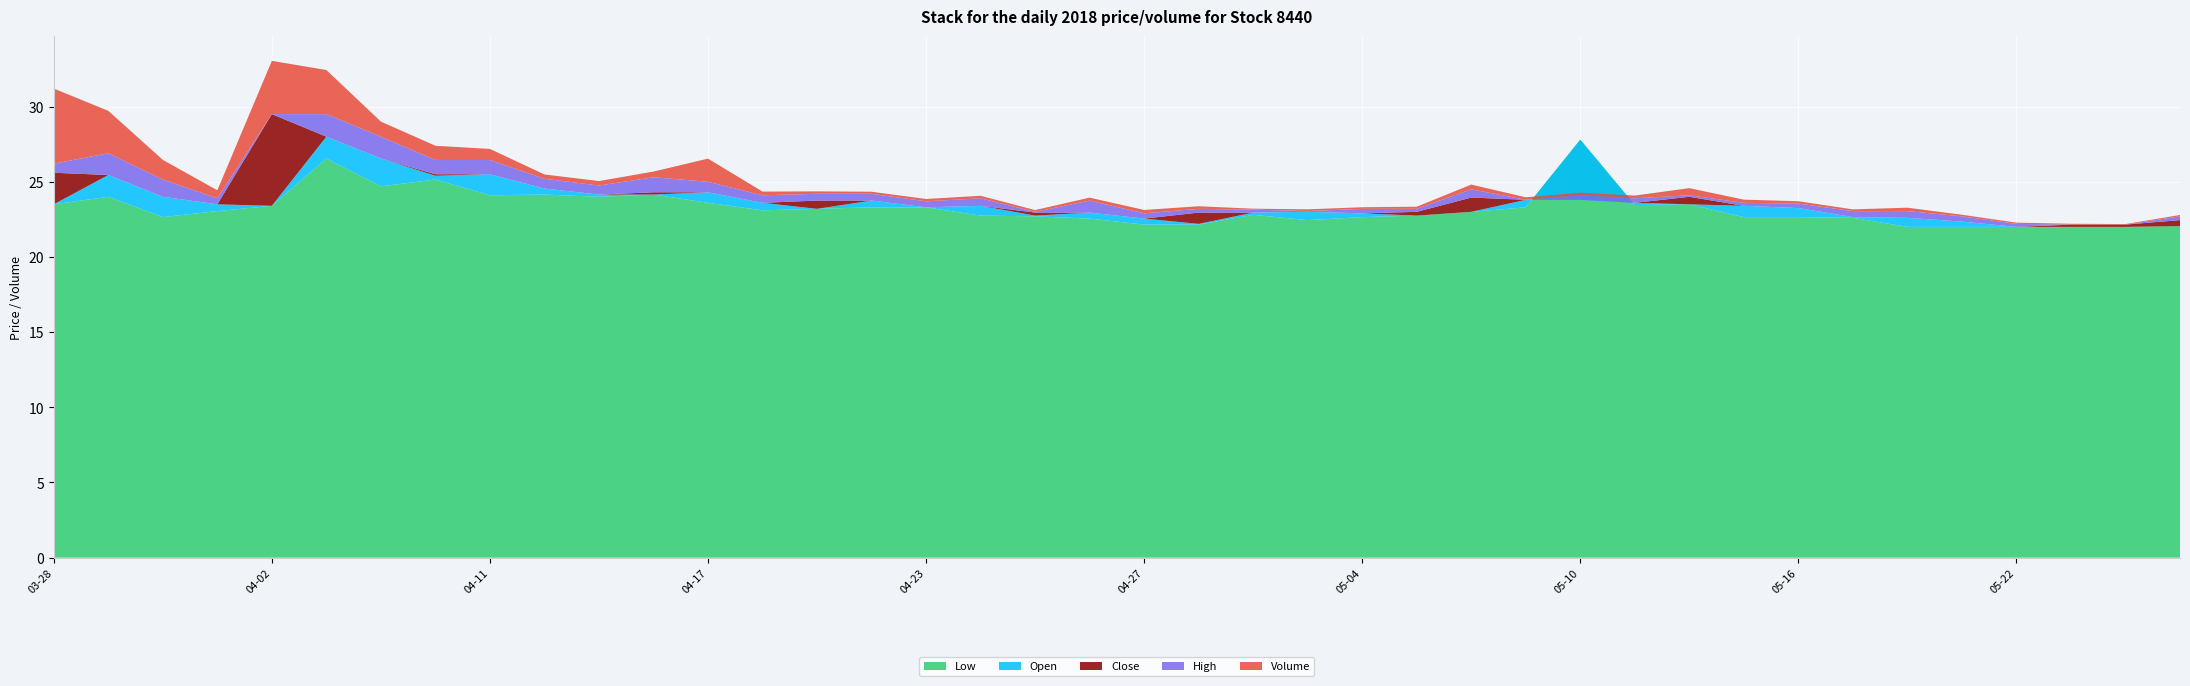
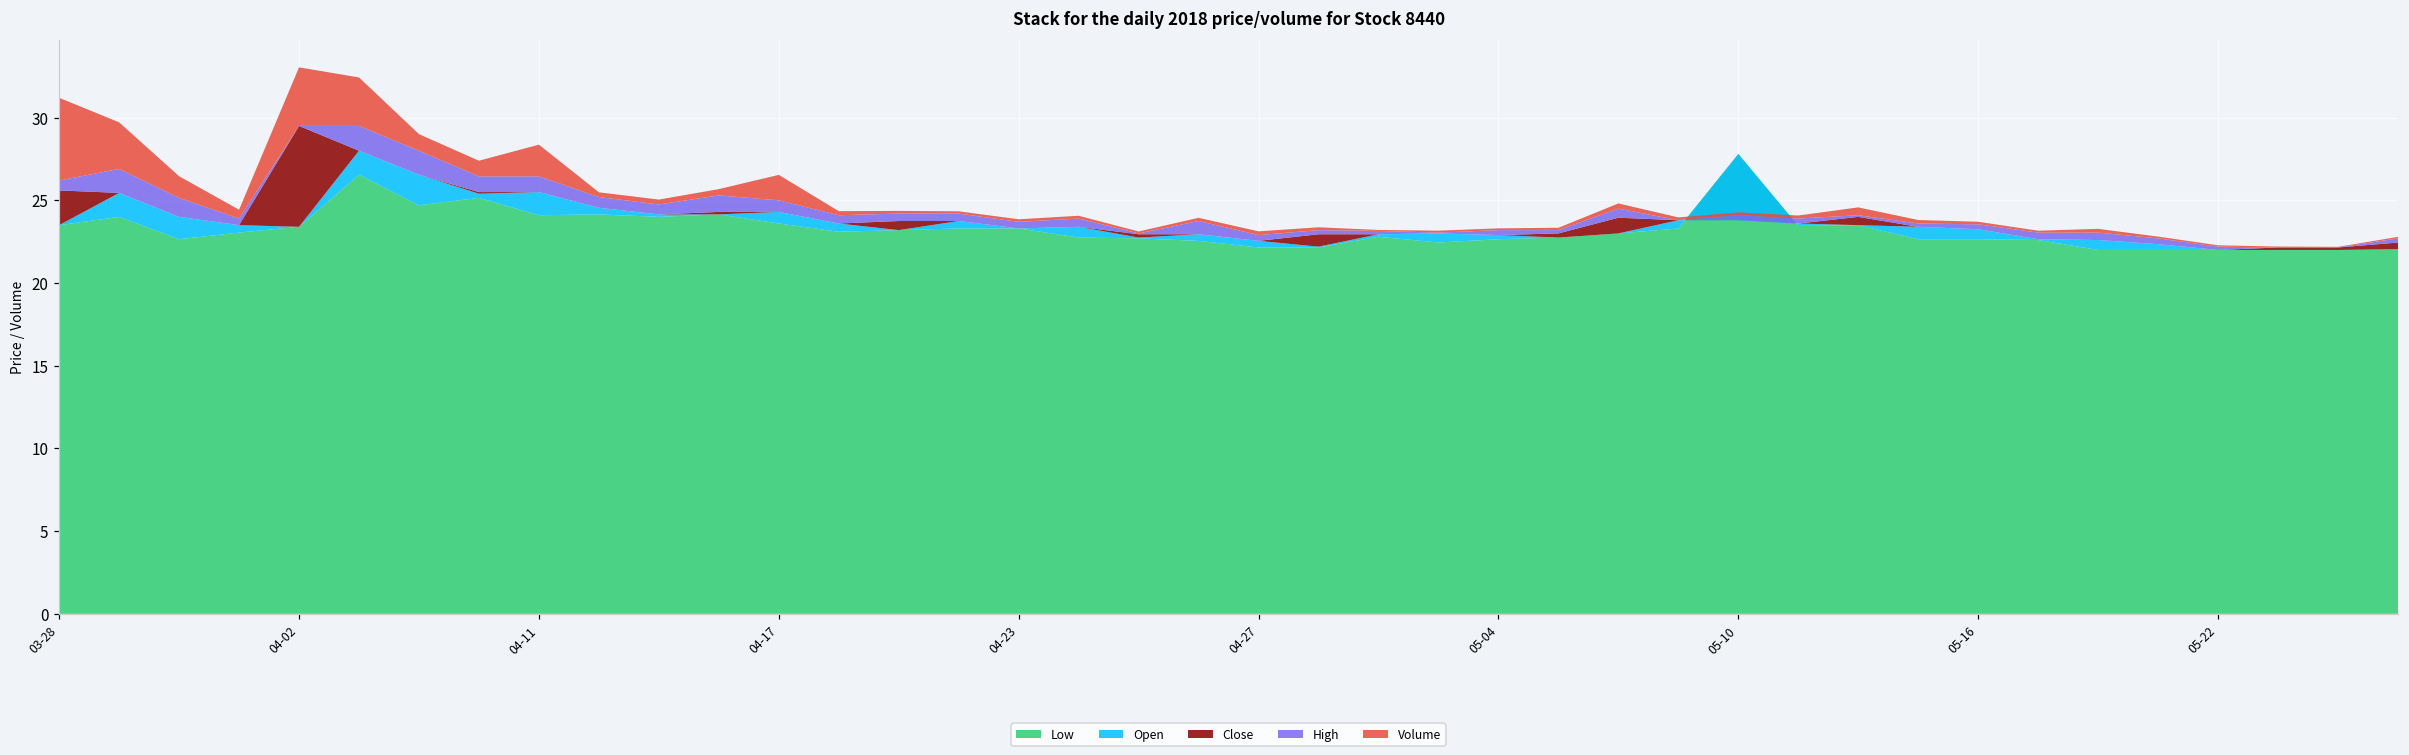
  {
    "Low": {
      "04-11": 24.1,
      "04-17": 23.6,
      "04-27": 22.2,
      "05-04": 22.7,
      "05-16": 22.7
    },
    "Volume": {
      "03-28": 5.0,
      "04-02": 3.5,
-     "04-11": 0.7,
+     "04-11": 1.9,
      "04-17": 1.5,
      "04-27": 0.2,
      "05-10": 0.2
    }
  }
